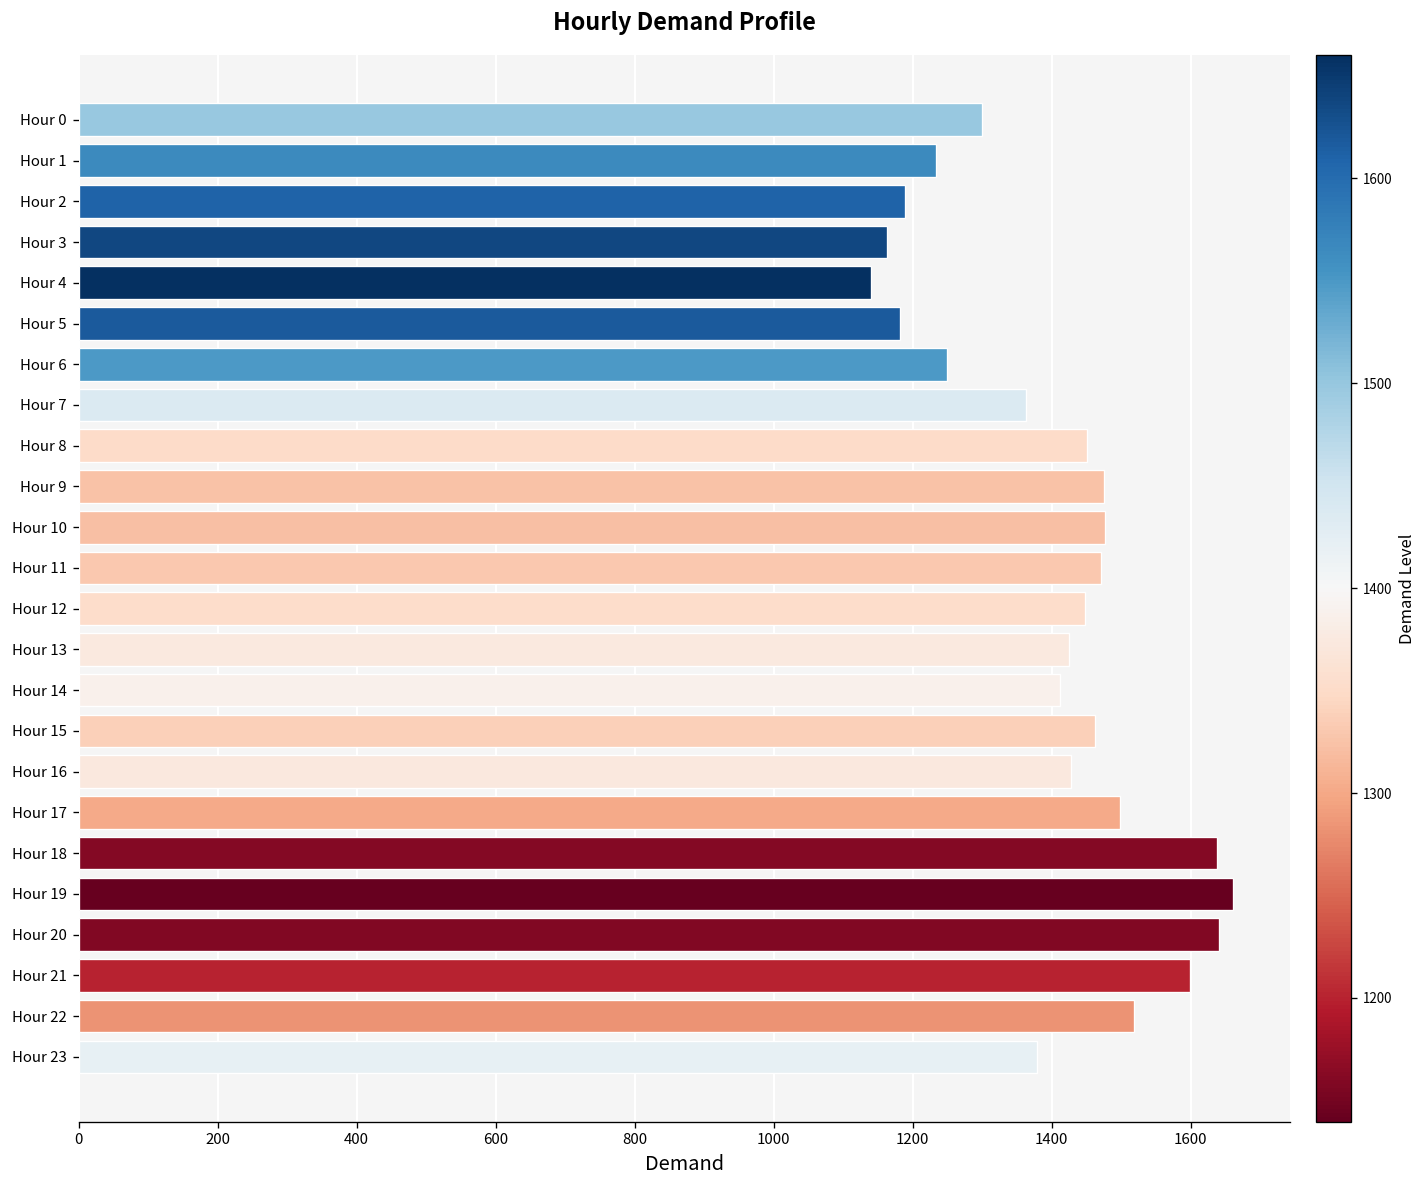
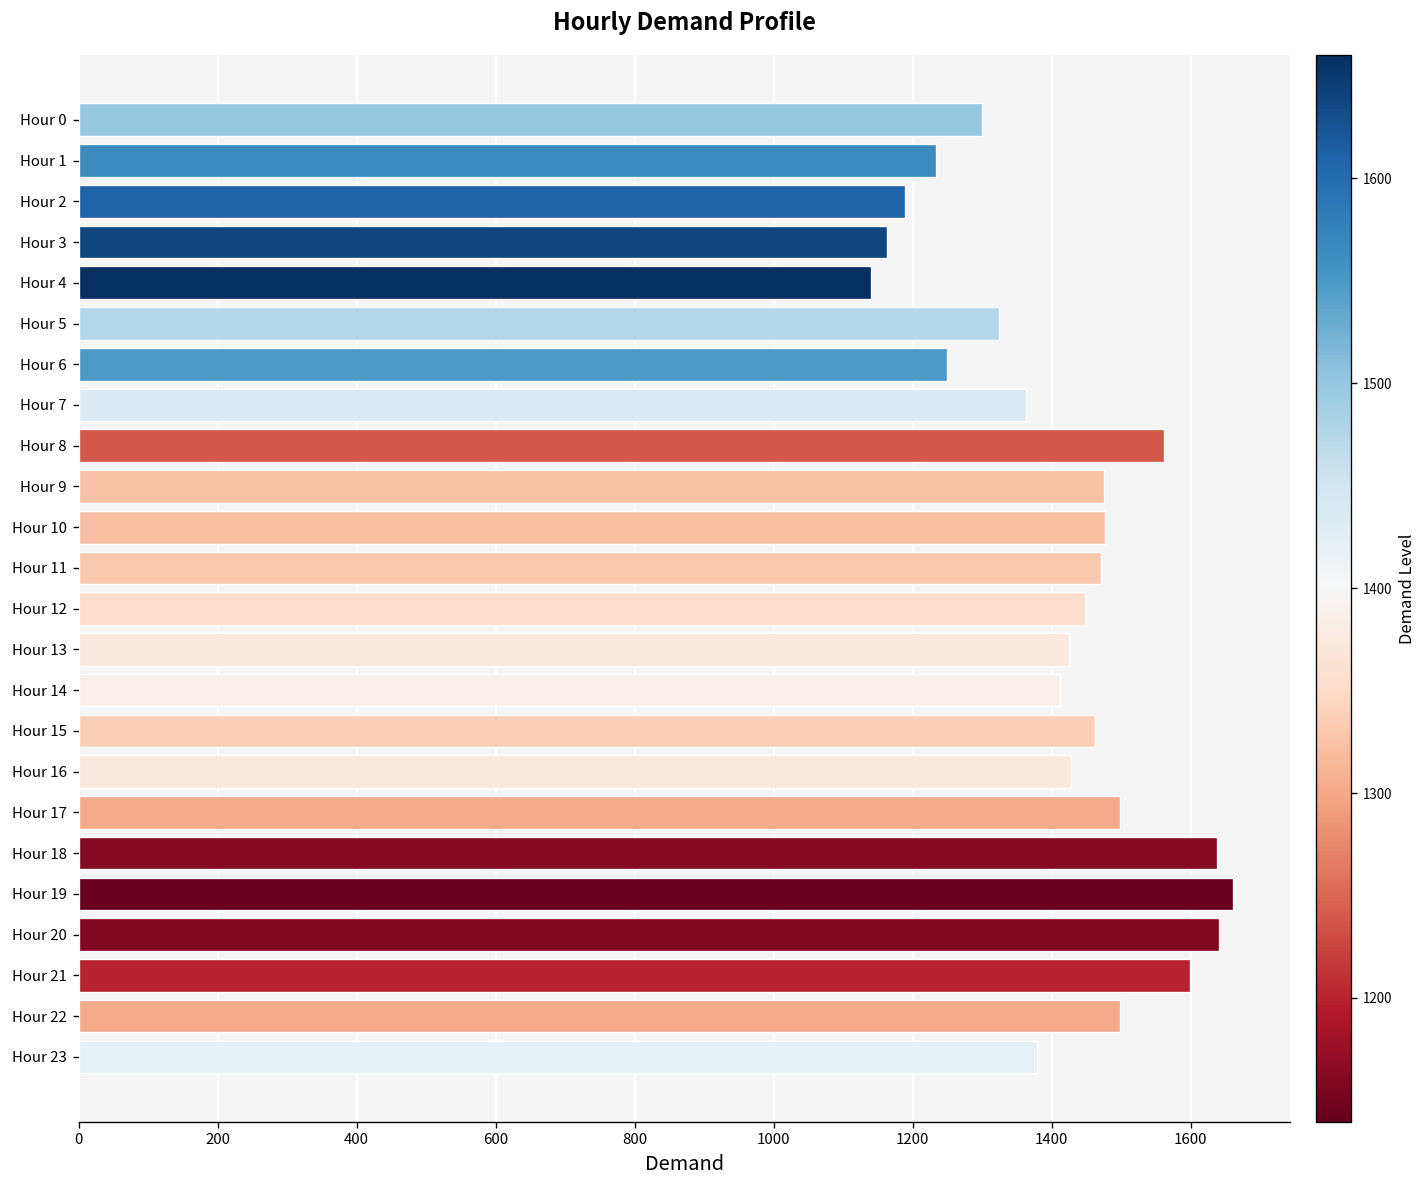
  {
    "Hour 0": 1300,
    "Hour 1": 1230,
    "Hour 2": 1190,
    "Hour 3": 1160,
    "Hour 4": 1140,
-   "Hour 5": 1180,
+   "Hour 5": 1320,
    "Hour 6": 1250,
    "Hour 7": 1360,
-   "Hour 8": 1450,
+   "Hour 8": 1560,
    "Hour 9": 1480,
    "Hour 10": 1480,
    "Hour 11": 1470,
    "Hour 12": 1450,
    "Hour 13": 1430,
    "Hour 14": 1410,
    "Hour 15": 1460,
    "Hour 16": 1430,
    "Hour 17": 1500,
    "Hour 18": 1640,
    "Hour 19": 1660,
    "Hour 20": 1640,
    "Hour 21": 1600,
-   "Hour 22": 1520,
+   "Hour 22": 1500,
    "Hour 23": 1380
  }
